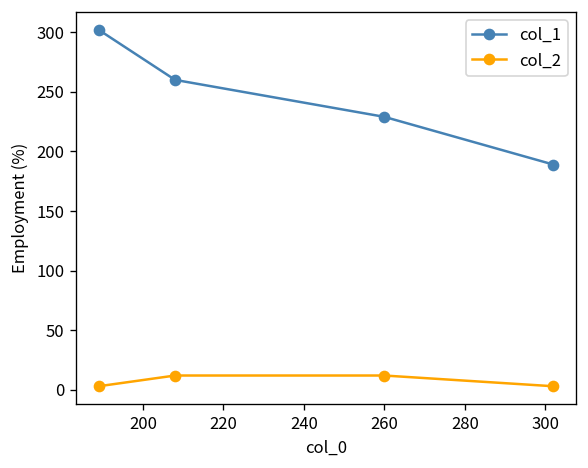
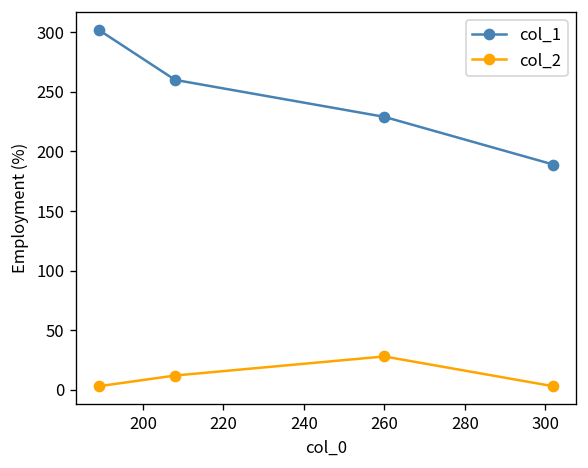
  {
    "col_1": {
      "260": 230
    },
    "col_2": {
-     "260": 10
+     "260": 30
    }
  }
